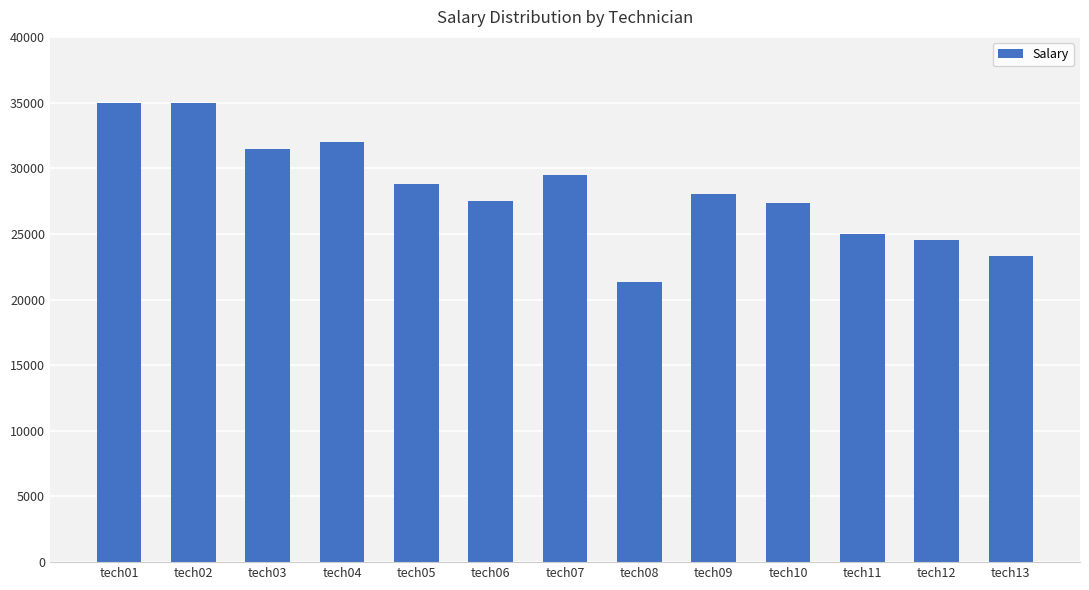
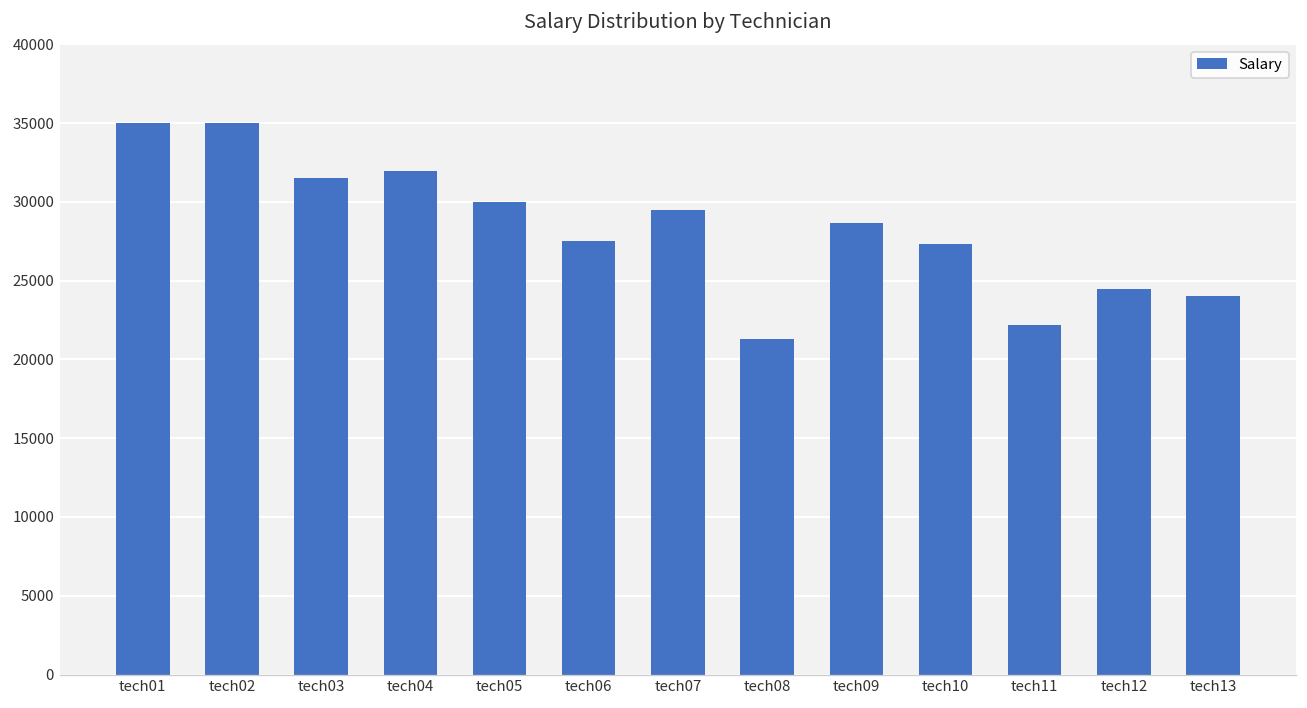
  {
    "tech01": 35000,
    "tech02": 35000,
    "tech03": 31500,
    "tech04": 32000,
-   "tech05": 28800,
+   "tech05": 30000,
    "tech06": 27500,
    "tech07": 29500,
    "tech08": 21300,
-   "tech09": 28000,
+   "tech09": 28700,
    "tech10": 27300,
-   "tech11": 25000,
+   "tech11": 22200,
    "tech12": 24500,
-   "tech13": 23300
+   "tech13": 24000
  }
